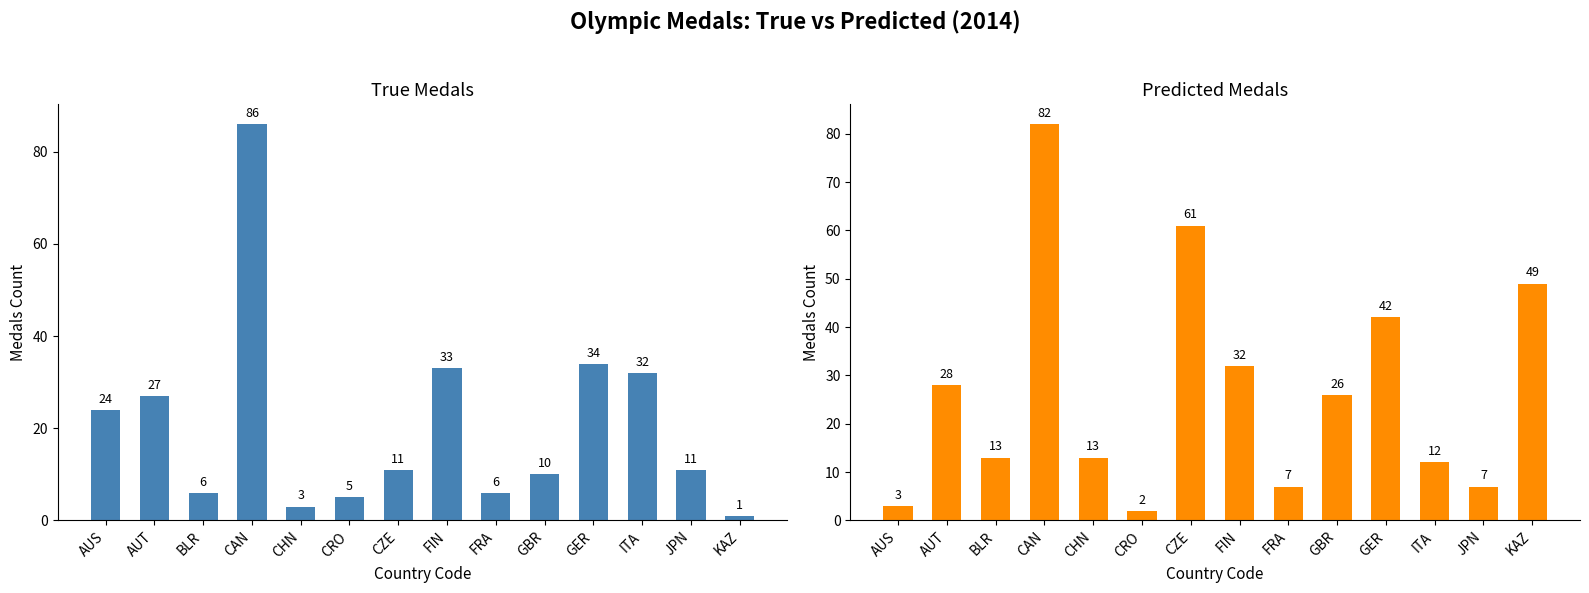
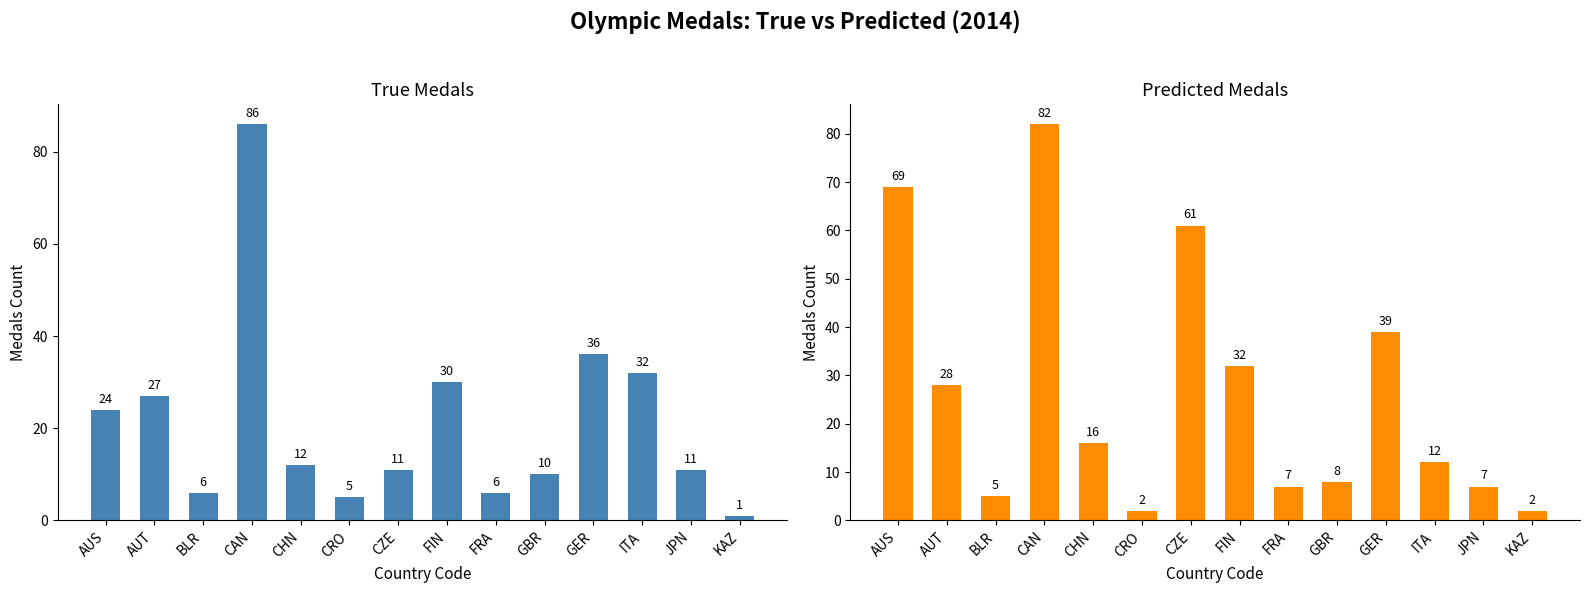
  {
    "True Medals": {
      "AUS": 24,
      "AUT": 27,
      "BLR": 6,
      "CAN": 86,
-     "CHN": 3,
+     "CHN": 12,
      "CRO": 5,
      "CZE": 11,
-     "FIN": 33,
+     "FIN": 30,
      "FRA": 6,
      "GBR": 10,
-     "GER": 34,
+     "GER": 36,
      "ITA": 32,
      "JPN": 11,
      "KAZ": 1
    },
    "Predicted Medals": {
-     "AUS": 3,
+     "AUS": 69,
      "AUT": 28,
-     "BLR": 13,
+     "BLR": 5,
      "CAN": 82,
-     "CHN": 13,
+     "CHN": 16,
      "CRO": 2,
      "CZE": 61,
      "FIN": 32,
      "FRA": 7,
-     "GBR": 26,
-     "GER": 42,
+     "GBR": 8,
+     "GER": 39,
      "ITA": 12,
      "JPN": 7,
-     "KAZ": 49
+     "KAZ": 2
    }
  }
